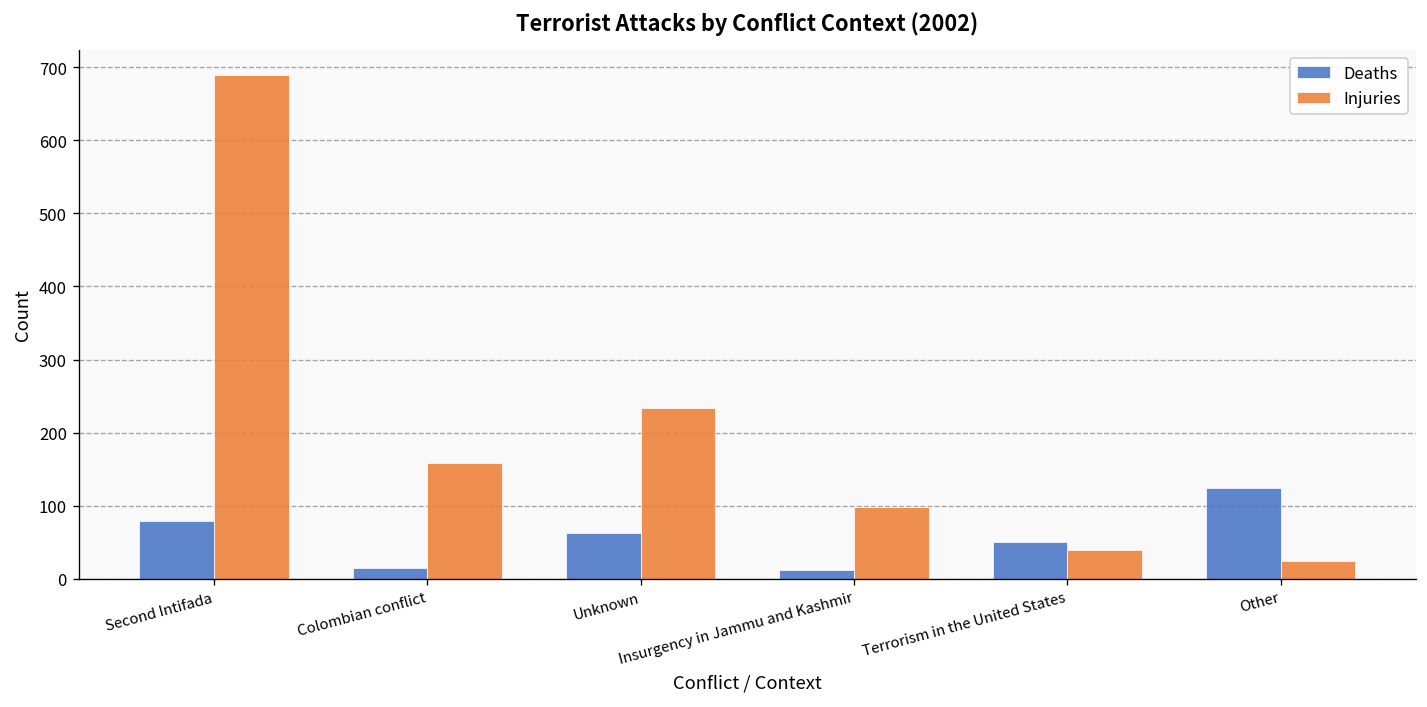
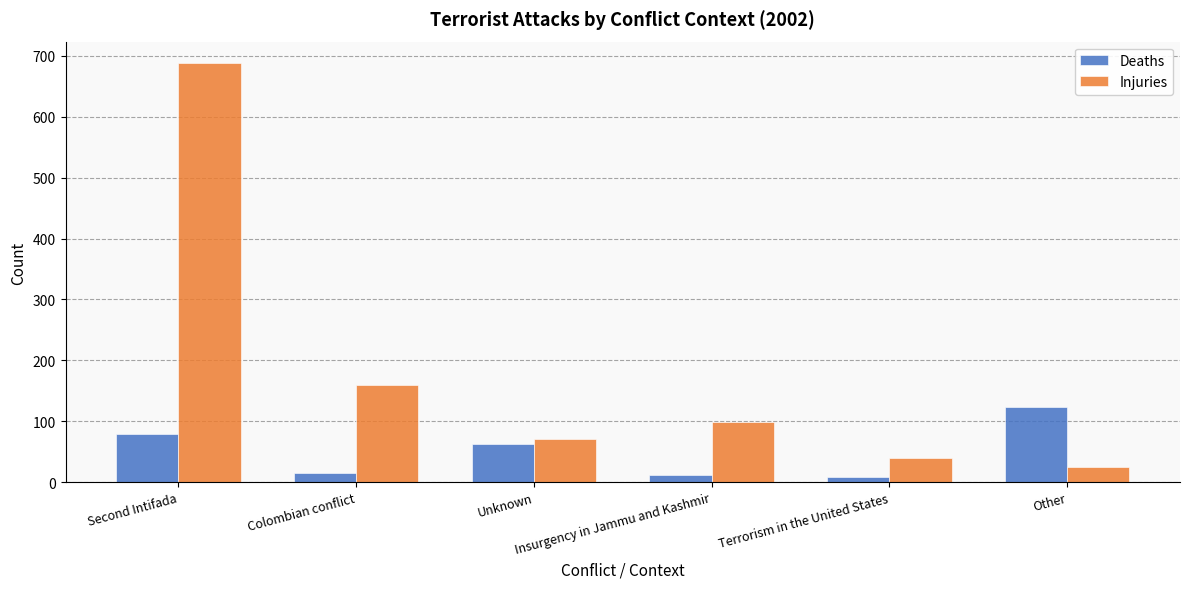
  {
    "Deaths": {
      "Second Intifada": 80,
      "Colombian conflict": 20,
      "Unknown": 60,
      "Insurgency in Jammu and Kashmir": 10,
-     "Terrorism in the United States": 50,
+     "Terrorism in the United States": 10,
      "Other": 120
    },
    "Injuries": {
      "Second Intifada": 690,
      "Colombian conflict": 160,
-     "Unknown": 230,
+     "Unknown": 70,
      "Insurgency in Jammu and Kashmir": 100,
      "Terrorism in the United States": 40,
      "Other": 30
    }
  }
